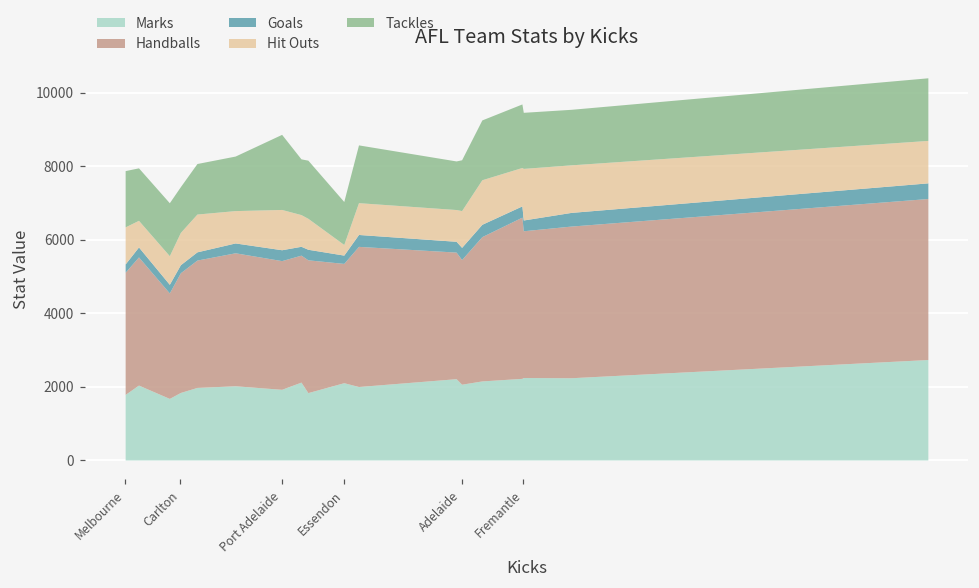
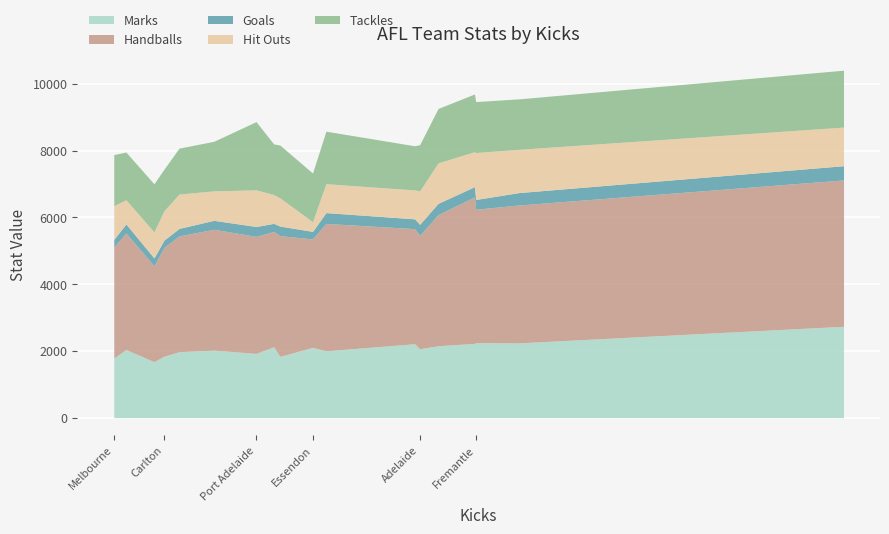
  {
    "Marks": {
      "Melbourne": 1800,
      "Carlton": 1800,
      "Port Adelaide": 1900,
      "Essendon": 2100,
      "Adelaide": 2100,
      "Fremantle": 2200
    },
    "Handballs": {
      "Melbourne": 3300,
      "Carlton": 3300,
      "Port Adelaide": 3500,
      "Essendon": 3200,
      "Adelaide": 3400,
      "Fremantle": 4000
    },
    "Goals": {
      "Melbourne": 200,
      "Carlton": 200,
      "Port Adelaide": 300,
      "Essendon": 200,
      "Adelaide": 300,
      "Fremantle": 300
    },
    "Hit Outs": {
      "Melbourne": 1000,
      "Carlton": 900,
      "Port Adelaide": 1100,
      "Essendon": 300,
      "Adelaide": 1000,
      "Fremantle": 1400
    },
    "Tackles": {
      "Melbourne": 1500,
      "Carlton": 1200,
      "Port Adelaide": 2000,
-     "Essendon": 1200,
+     "Essendon": 1500,
      "Adelaide": 1400,
      "Fremantle": 1500
    }
  }
